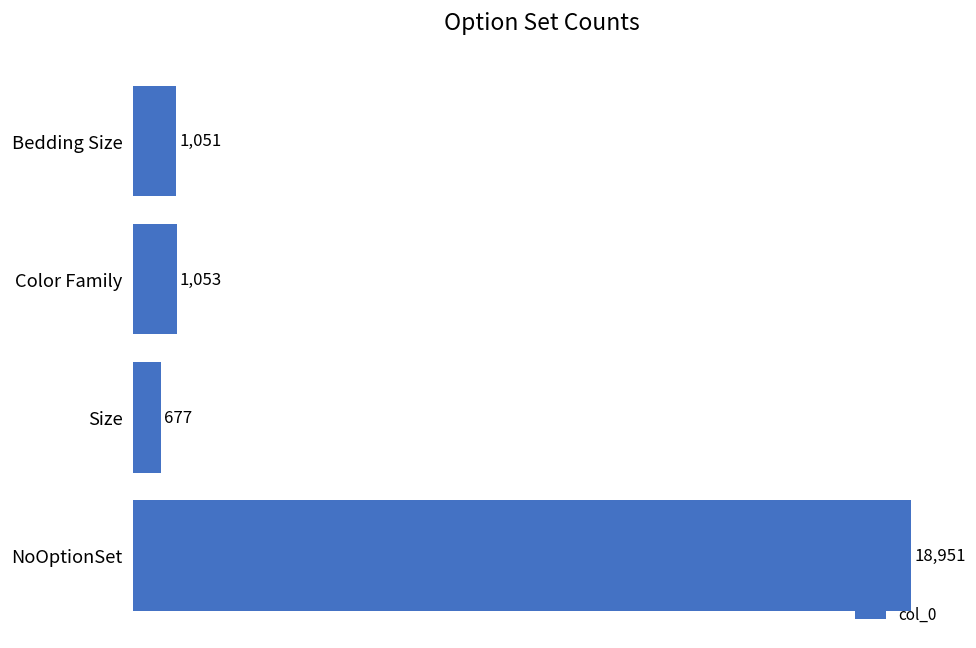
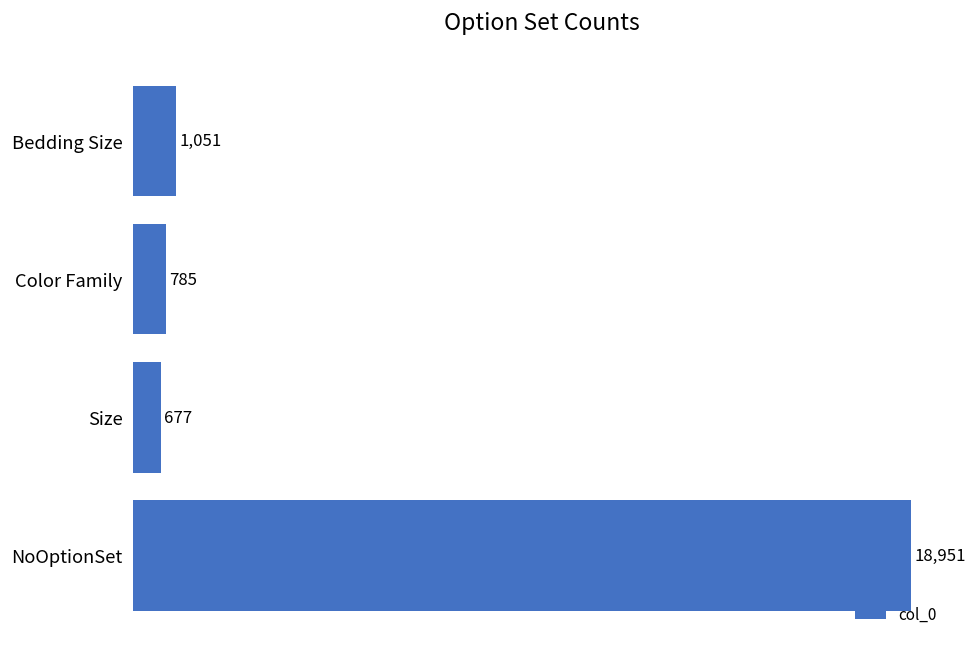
  {
    "Bedding Size": "1,051",
-   "Color Family": "1,053",
+   "Color Family": "785",
    "Size": "677",
    "NoOptionSet": "18,951"
  }
